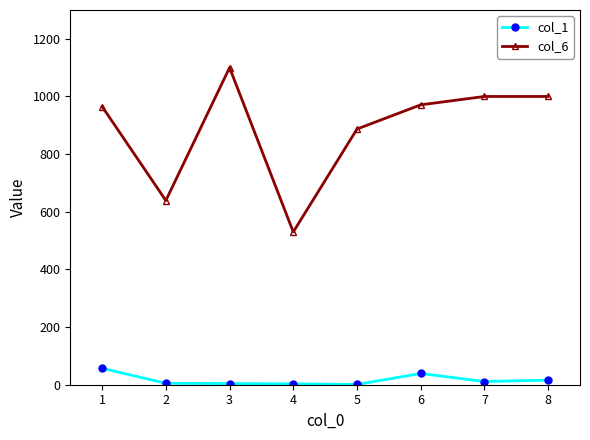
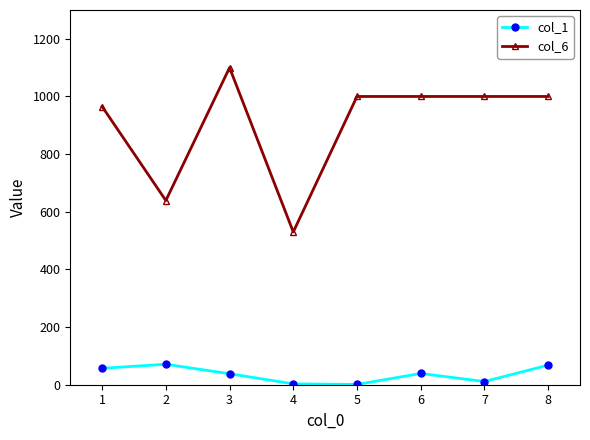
  {
    "col_1": {
      "1": 60,
-     "2": 10,
-     "3": 0,
+     "2": 70,
+     "3": 40,
      "4": 0,
      "5": 0,
      "6": 40,
      "7": 10,
-     "8": 20
+     "8": 70
    },
    "col_6": {
      "1": 970,
      "2": 640,
      "3": 1100,
      "4": 530,
-     "5": 890,
-     "6": 970,
+     "5": 1000,
+     "6": 1000,
      "7": 1000,
      "8": 1000
    }
  }
